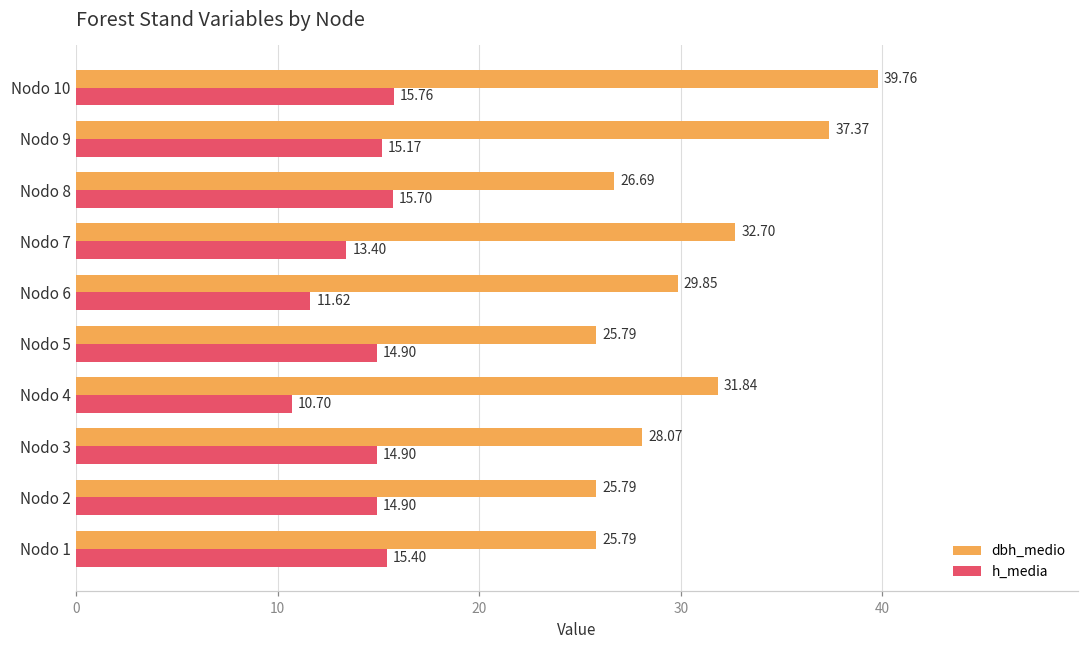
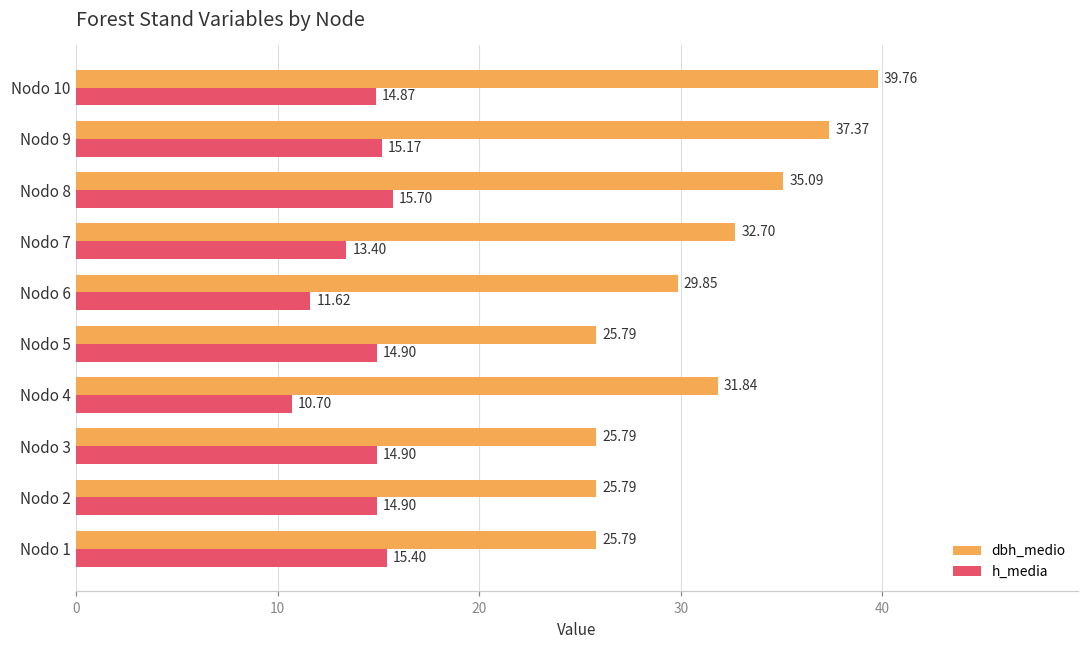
  {
    "dbh_medio": {
      "Nodo 10": 39.76,
      "Nodo 9": 37.37,
-     "Nodo 8": 26.69,
+     "Nodo 8": 35.09,
      "Nodo 7": 32.70,
      "Nodo 6": 29.85,
      "Nodo 5": 25.79,
      "Nodo 4": 31.84,
-     "Nodo 3": 28.07,
+     "Nodo 3": 25.79,
      "Nodo 2": 25.79,
      "Nodo 1": 25.79
    },
    "h_media": {
-     "Nodo 10": 15.76,
+     "Nodo 10": 14.87,
      "Nodo 9": 15.17,
      "Nodo 8": 15.70,
      "Nodo 7": 13.40,
      "Nodo 6": 11.62,
      "Nodo 5": 14.90,
      "Nodo 4": 10.70,
      "Nodo 3": 14.90,
      "Nodo 2": 14.90,
      "Nodo 1": 15.40
    }
  }
